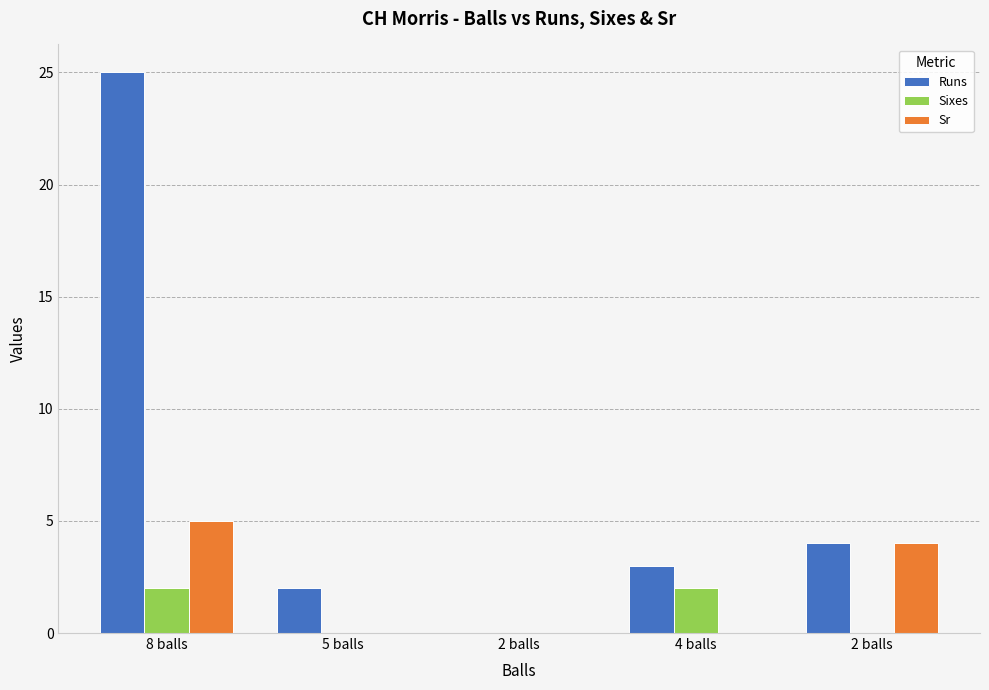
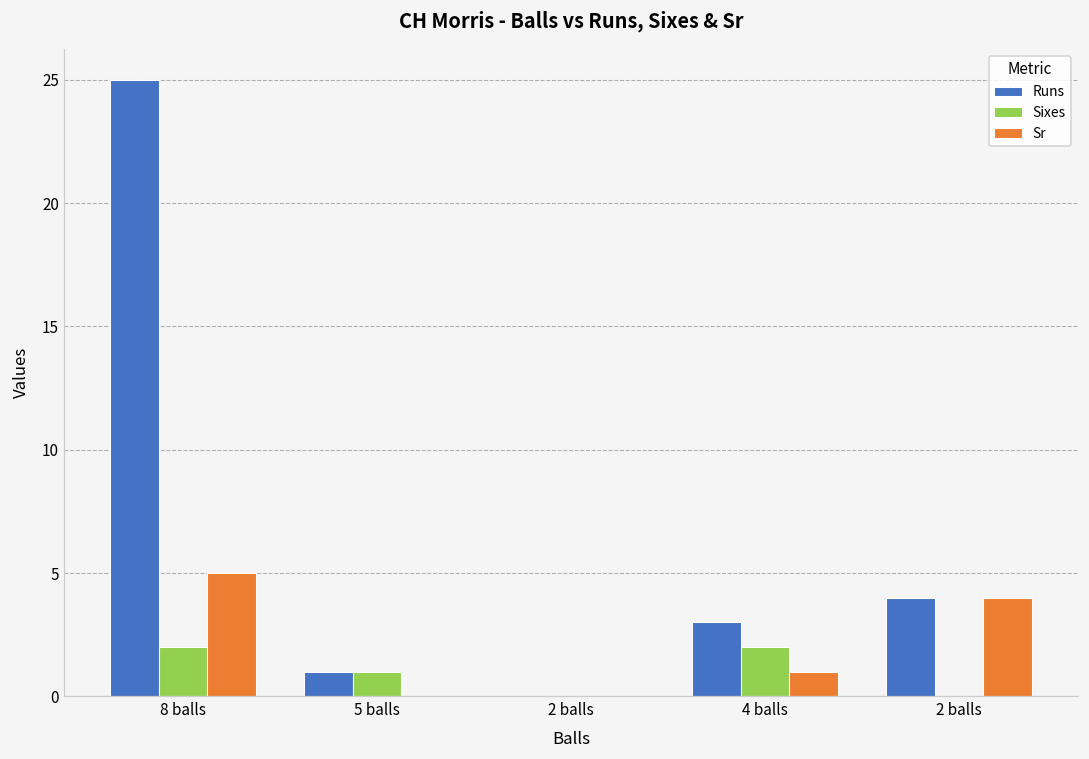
  {
    "Runs": {
      "8 balls": 25,
-     "5 balls": 2,
+     "5 balls": 1,
      "4 balls": 3
    },
    "Sixes": {
      "8 balls": 2,
-     "5 balls": 0,
+     "5 balls": 1,
      "4 balls": 2
    },
    "Sr": {
      "8 balls": 5,
      "5 balls": 0,
-     "4 balls": 0
+     "4 balls": 1
    }
  }
